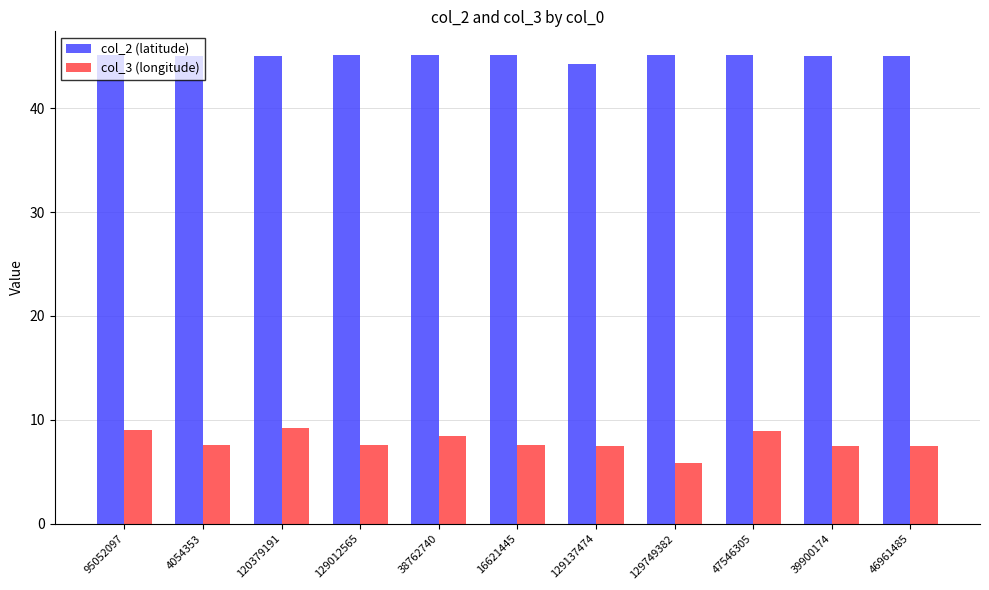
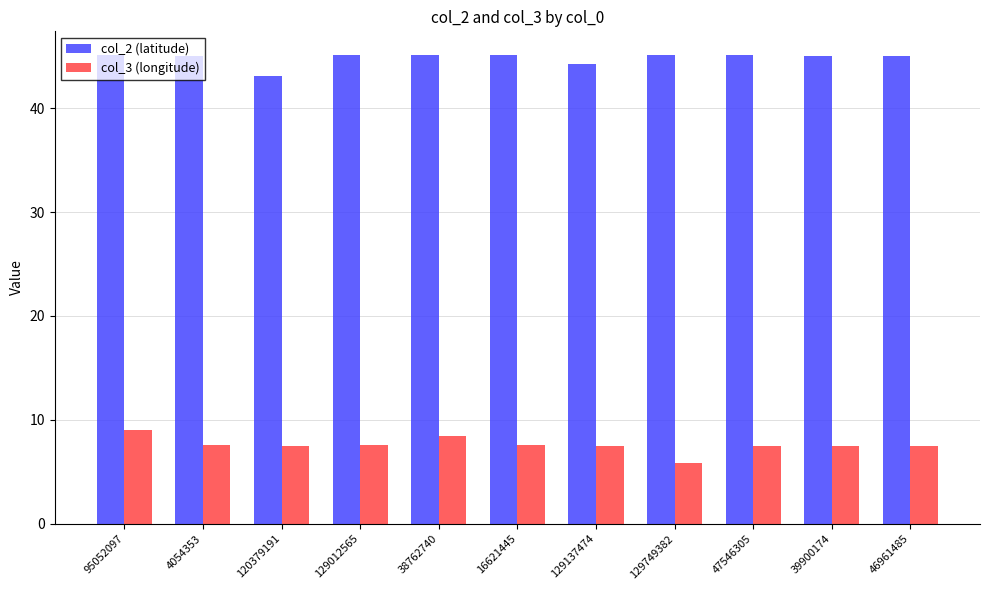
  {
    "col_2 (latitude)": {
-     "120379191": 45.0,
+     "120379191": 43.1,
      "129012565": 45.1,
      "38762740": 45.1,
      "16621445": 45.1,
      "129137474": 44.2,
      "129749382": 45.1,
      "47546305": 45.1,
      "39900174": 45.0,
      "46961485": 45.0
    },
    "col_3 (longitude)": {
      "95052097": 9.1,
      "4054353": 7.5,
-     "120379191": 9.2,
+     "120379191": 7.5,
      "129012565": 7.5,
      "38762740": 8.5,
      "16621445": 7.6,
      "129137474": 7.5,
      "129749382": 5.9,
-     "47546305": 9.0,
+     "47546305": 7.5,
      "39900174": 7.5,
      "46961485": 7.5
    }
  }
